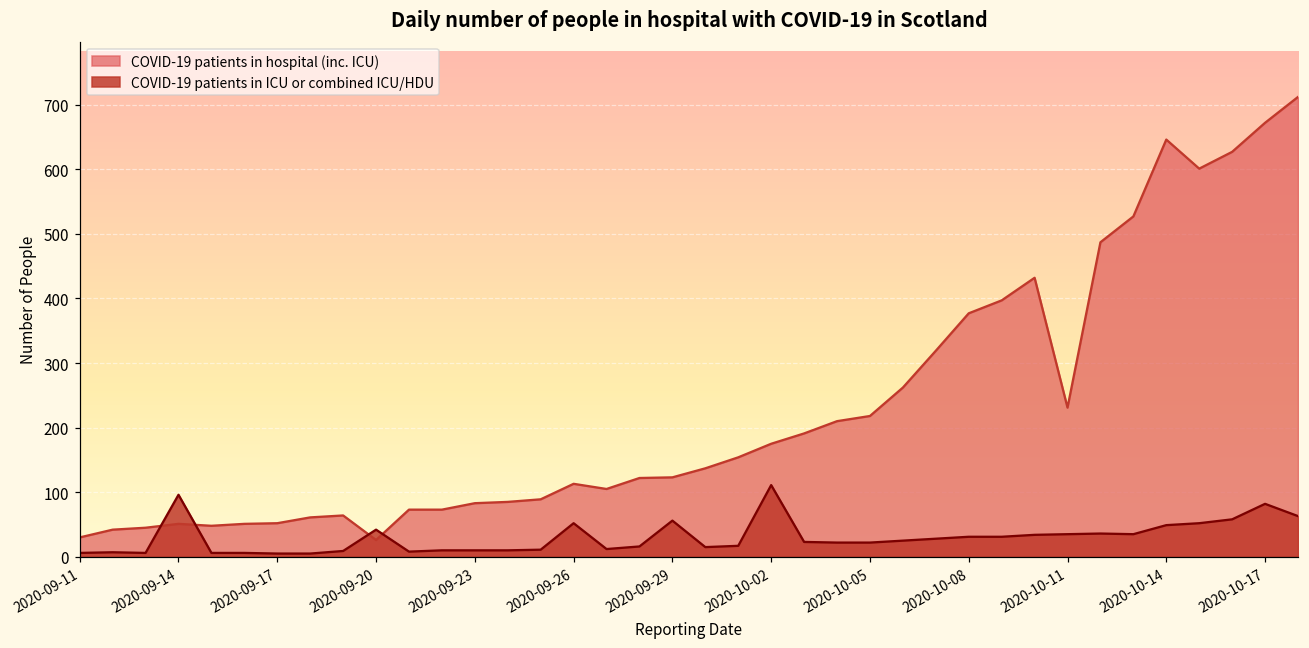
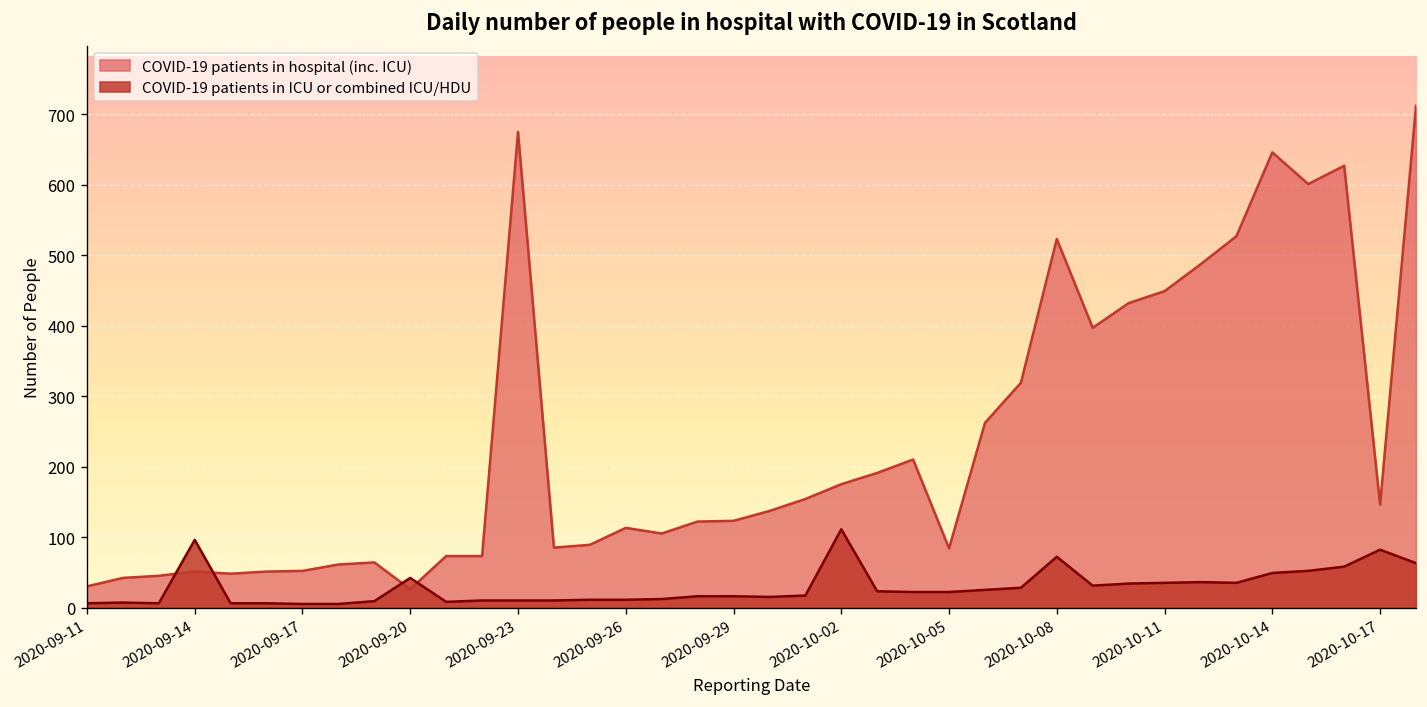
  {
    "COVID-19 patients in hospital (inc. ICU)": {
      "2020-09-11": 30,
      "2020-09-14": 50,
      "2020-09-17": 50,
      "2020-09-20": 30,
-     "2020-09-23": 80,
+     "2020-09-23": 680,
      "2020-09-26": 110,
      "2020-09-29": 120,
      "2020-10-02": 180,
-     "2020-10-05": 220,
-     "2020-10-08": 380,
-     "2020-10-11": 230,
+     "2020-10-05": 80,
+     "2020-10-08": 520,
+     "2020-10-11": 450,
      "2020-10-14": 650,
-     "2020-10-17": 670
+     "2020-10-17": 150
    },
    "COVID-19 patients in ICU or combined ICU/HDU": {
      "2020-09-11": 10,
      "2020-09-14": 100,
      "2020-09-17": 10,
      "2020-09-20": 40,
      "2020-09-23": 10,
-     "2020-09-26": 50,
-     "2020-09-29": 60,
+     "2020-09-26": 10,
+     "2020-09-29": 20,
      "2020-10-02": 110,
      "2020-10-05": 20,
-     "2020-10-08": 30,
+     "2020-10-08": 70,
      "2020-10-11": 40,
      "2020-10-14": 50,
      "2020-10-17": 80
    }
  }
